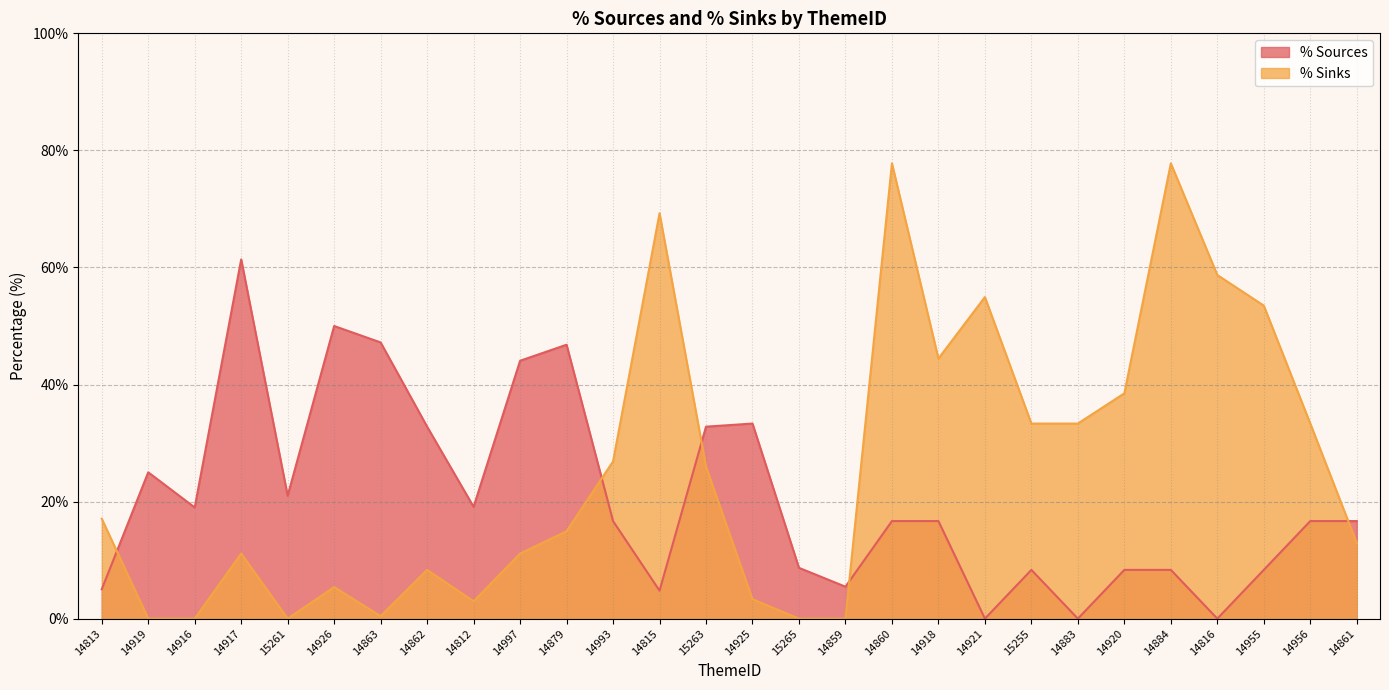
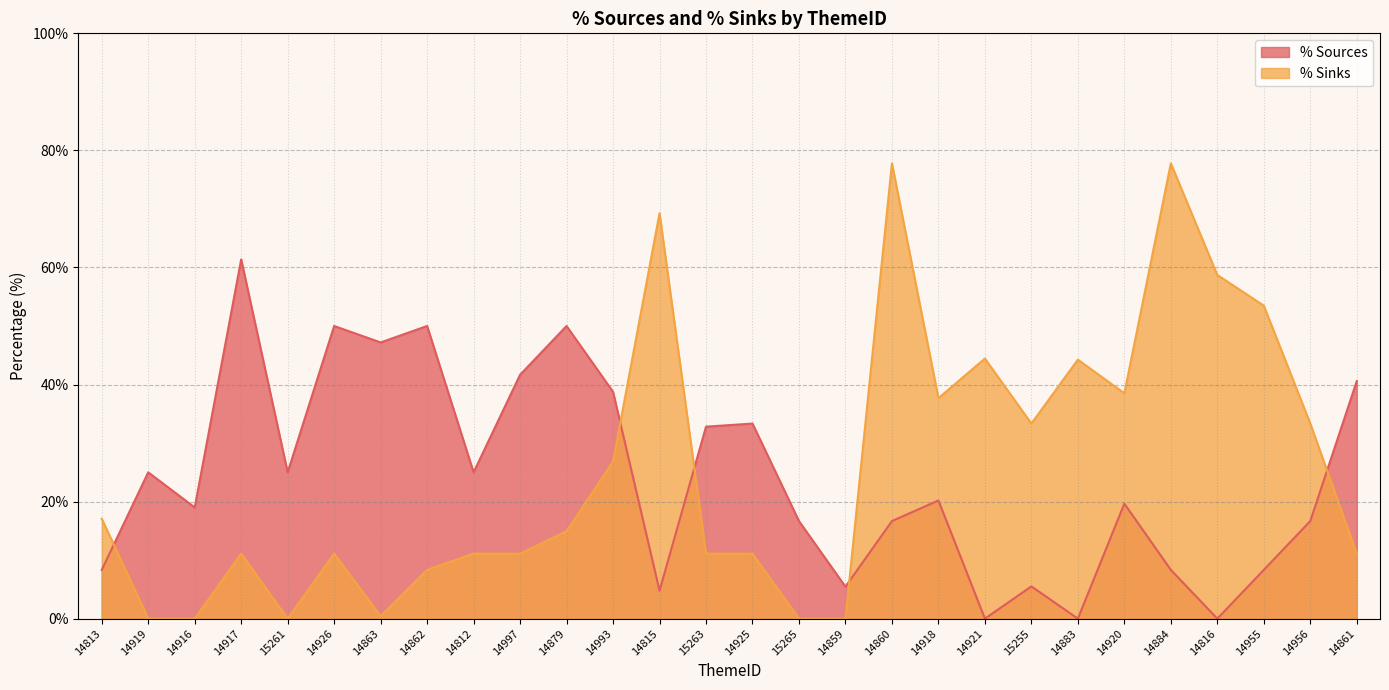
  {
    "% Sources": {
-     "14813": "5%",
+     "14813": "8%",
      "14919": "25%",
      "14916": "19%",
      "14917": "61%",
-     "15261": "21%",
+     "15261": "25%",
      "14926": "50%",
      "14863": "47%",
-     "14862": "33%",
-     "14812": "19%",
-     "14997": "44%",
-     "14879": "47%",
-     "14993": "17%",
+     "14862": "50%",
+     "14812": "25%",
+     "14997": "42%",
+     "14879": "50%",
+     "14993": "39%",
      "14815": "5%",
      "15263": "33%",
      "14925": "33%",
-     "15265": "9%",
+     "15265": "17%",
      "14859": "5%",
      "14860": "17%",
-     "14918": "17%",
+     "14918": "20%",
      "14921": "0%",
-     "15255": "8%",
+     "15255": "6%",
      "14883": "0%",
-     "14920": "8%",
+     "14920": "20%",
      "14884": "8%",
      "14816": "0%",
      "14955": "8%",
      "14956": "17%",
-     "14861": "17%"
+     "14861": "41%"
    },
    "% Sinks": {
      "14813": "17%",
      "14919": "0%",
      "14916": "0%",
      "14917": "11%",
      "15261": "0%",
-     "14926": "5%",
+     "14926": "11%",
      "14863": "0%",
      "14862": "8%",
-     "14812": "3%",
+     "14812": "11%",
      "14997": "11%",
      "14879": "15%",
      "14993": "27%",
      "14815": "69%",
-     "15263": "26%",
-     "14925": "3%",
+     "15263": "11%",
+     "14925": "11%",
      "15265": "0%",
      "14859": "0%",
      "14860": "78%",
-     "14918": "44%",
-     "14921": "55%",
+     "14918": "38%",
+     "14921": "44%",
      "15255": "33%",
-     "14883": "33%",
+     "14883": "44%",
      "14920": "39%",
      "14884": "78%",
      "14816": "59%",
      "14955": "53%",
      "14956": "33%",
-     "14861": "13%"
+     "14861": "11%"
    }
  }
